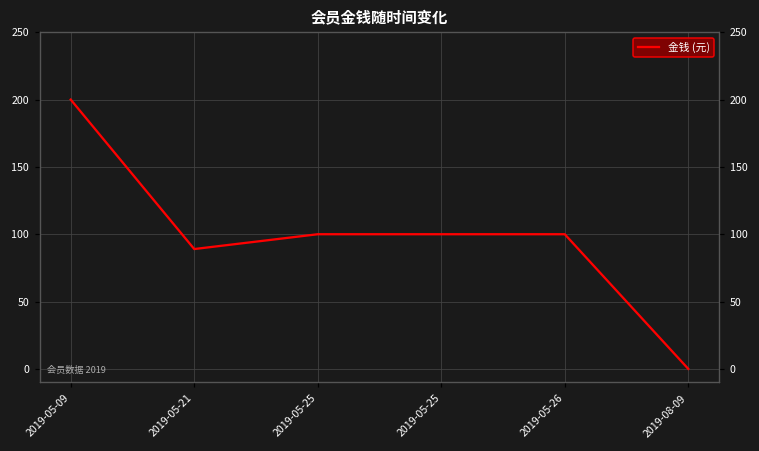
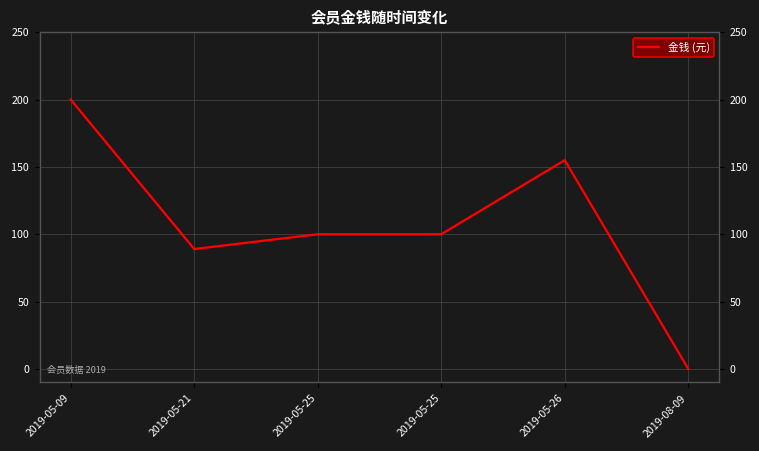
  {
    "2019-05-09": 200,
    "2019-05-21": 89,
-   "2019-05-26": 100,
+   "2019-05-26": 155,
    "2019-08-09": 0
  }
